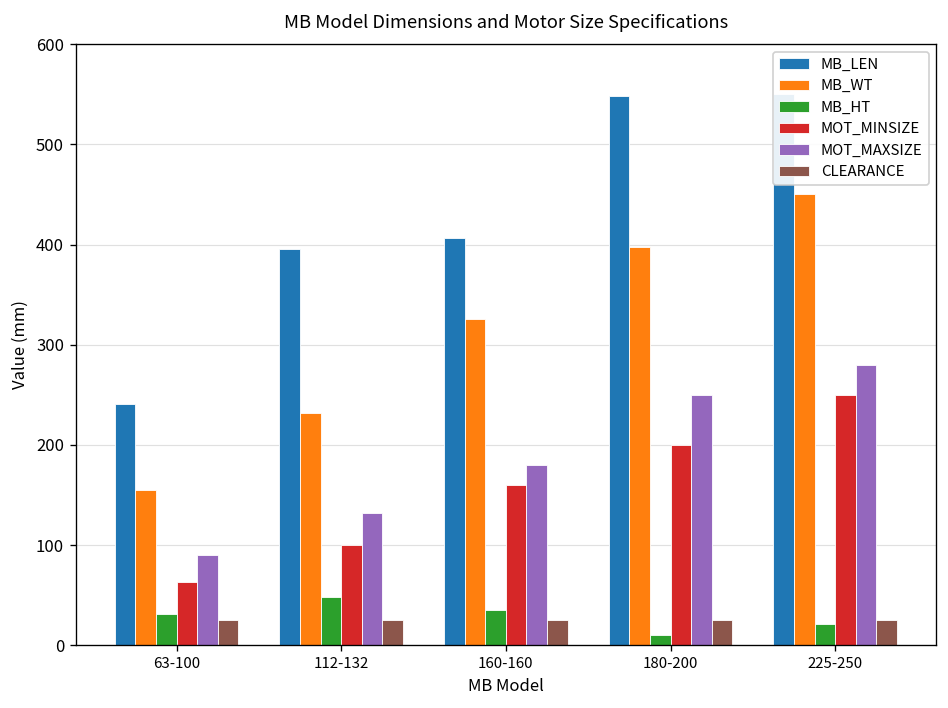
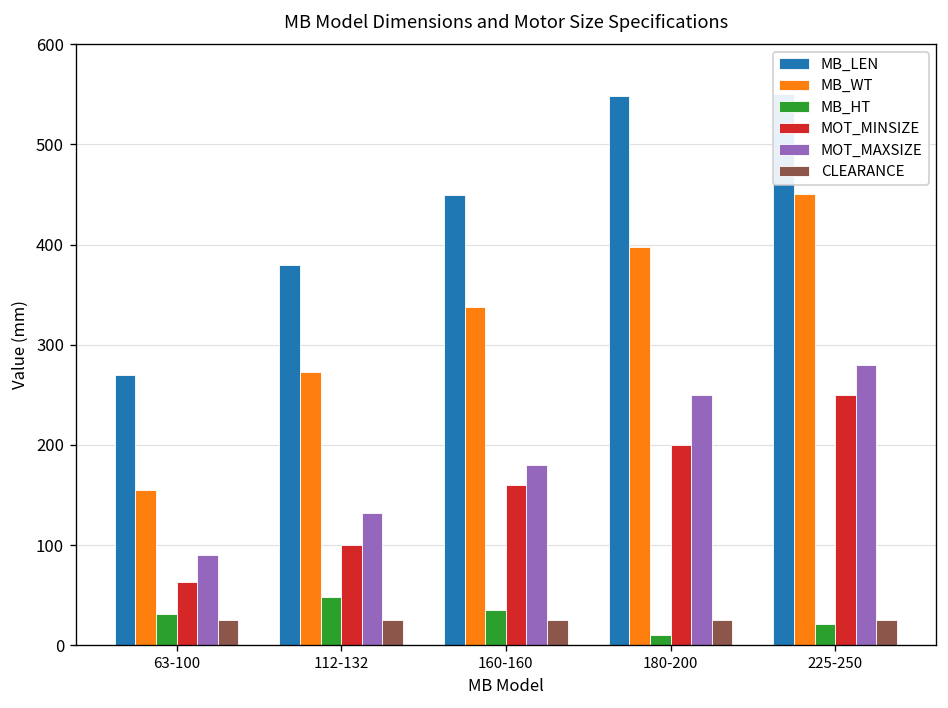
  {
    "MB_LEN": {
-     "63-100": 240,
-     "112-132": 400,
-     "160-160": 410,
+     "63-100": 270,
+     "112-132": 380,
+     "160-160": 450,
      "180-200": 550
    },
    "MB_WT": {
      "63-100": 160,
-     "112-132": 230,
-     "160-160": 330,
+     "112-132": 270,
+     "160-160": 340,
      "180-200": 400
    },
    "MB_HT": {
      "63-100": 30,
      "112-132": 50,
      "160-160": 40,
      "180-200": 10,
      "225-250": 20
    },
    "MOT_MINSIZE": {
      "63-100": 60,
      "112-132": 100,
      "160-160": 160,
      "180-200": 200,
      "225-250": 250
    },
    "MOT_MAXSIZE": {
      "63-100": 90,
      "112-132": 130,
      "160-160": 180,
      "180-200": 250,
      "225-250": 280
    },
    "CLEARANCE": {
      "63-100": 30,
      "112-132": 30,
      "160-160": 30,
      "180-200": 30,
      "225-250": 30
    }
  }
